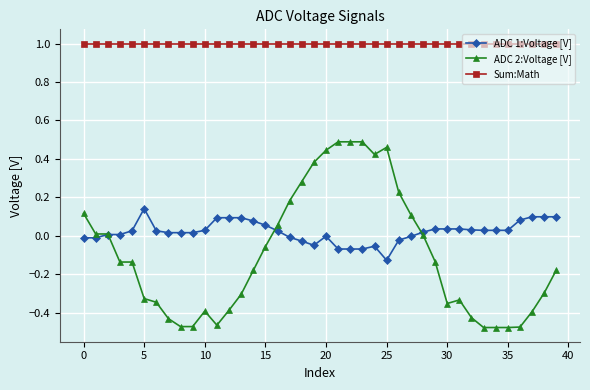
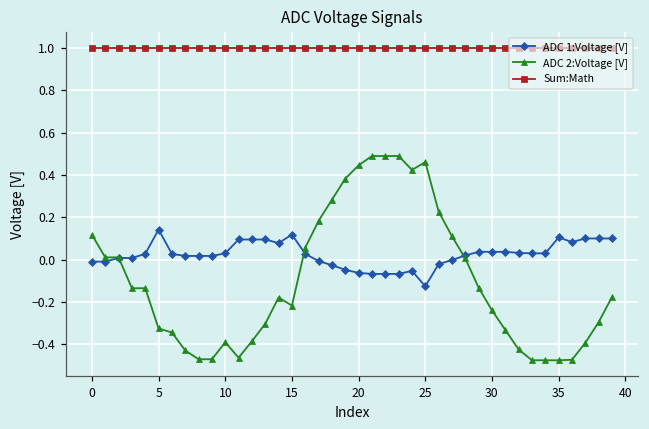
  {
    "ADC 1:Voltage [V]": {
      "0": -0.01,
      "5": 0.14,
      "10": 0.03,
-     "15": 0.06,
-     "20": 0.00,
+     "15": 0.12,
+     "20": -0.06,
      "25": -0.13,
      "30": 0.04,
-     "35": 0.03
+     "35": 0.10
    },
    "ADC 2:Voltage [V]": {
      "0": 0.12,
      "5": -0.33,
      "10": -0.39,
-     "15": -0.06,
+     "15": -0.22,
      "20": 0.45,
      "25": 0.46,
-     "30": -0.35,
+     "30": -0.24,
      "35": -0.48
    },
    "Sum:Math": {
      "0": 1.00,
      "5": 1.00,
      "10": 1.00,
      "15": 1.00,
      "20": 1.00,
      "25": 1.00,
      "30": 1.00
    }
  }
